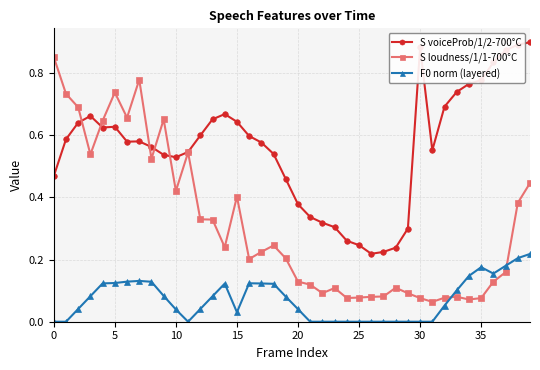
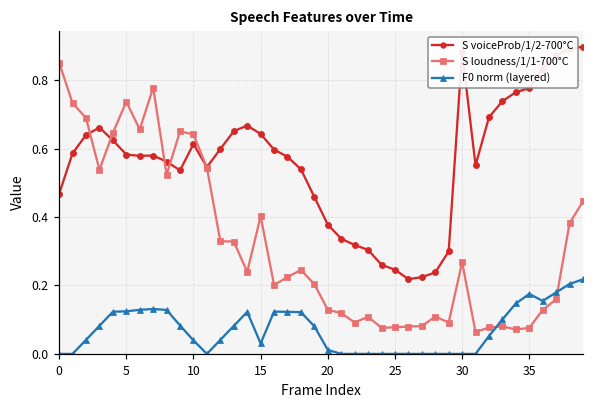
  {
    "S voiceProb/1/2-700°C": {
      "0": 0.47,
-     "5": 0.63,
-     "10": 0.53,
+     "5": 0.58,
+     "10": 0.61,
      "15": 0.64,
      "20": 0.38,
      "25": 0.25
    },
    "S loudness/1/1-700°C": {
      "0": 0.85,
      "5": 0.74,
-     "10": 0.42,
+     "10": 0.64,
      "15": 0.40,
      "20": 0.13,
      "25": 0.08,
-     "30": 0.08,
+     "30": 0.27,
      "35": 0.08
    },
    "F0 norm (layered)": {
      "0": 0.00,
      "5": 0.12,
      "10": 0.04,
      "15": 0.03,
-     "20": 0.04,
+     "20": 0.01,
      "25": 0.00,
      "30": 0.00,
      "35": 0.18
    }
  }
